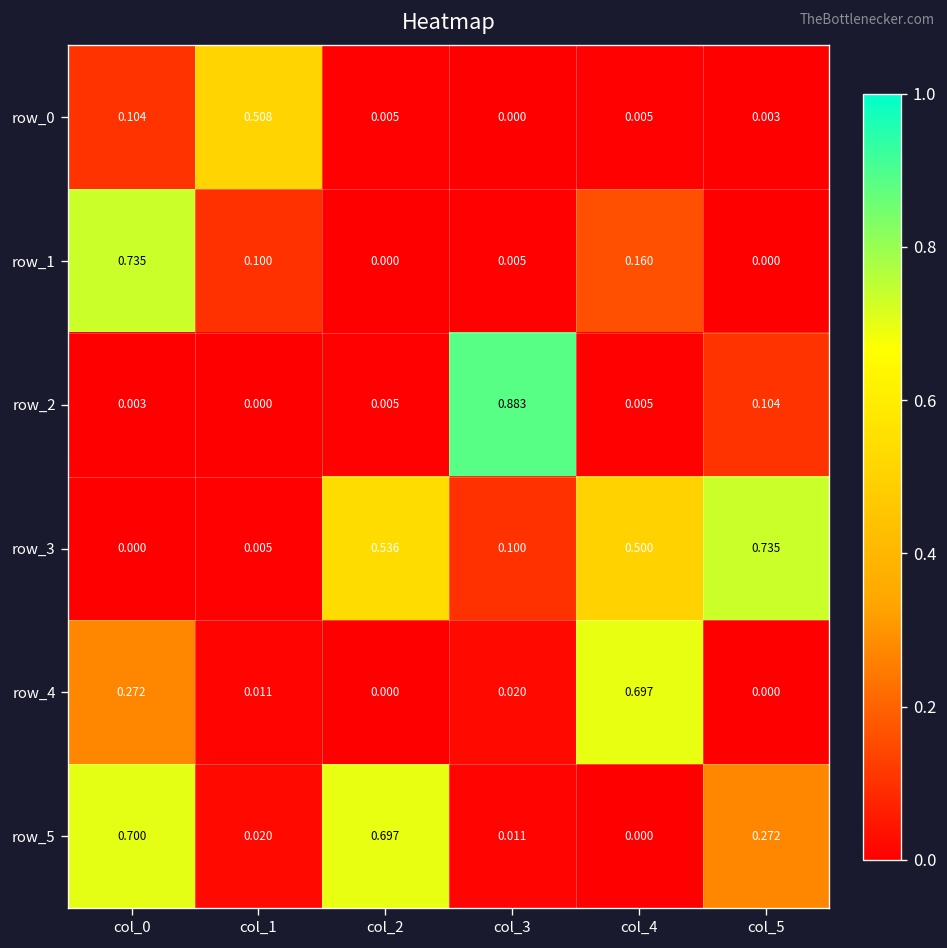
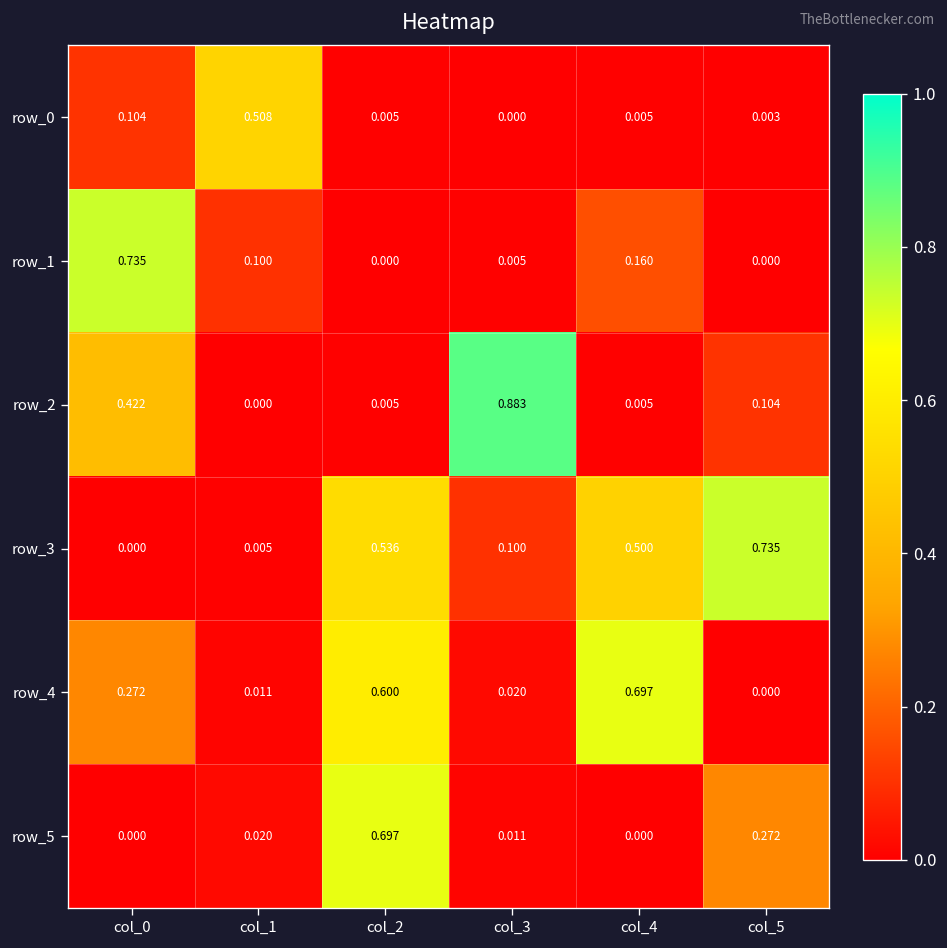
  {
    "row_0": {
      "col_0": 0.104,
      "col_1": 0.508,
      "col_2": 0.005,
      "col_3": 0.000,
      "col_4": 0.005,
      "col_5": 0.003
    },
    "row_1": {
      "col_0": 0.735,
      "col_1": 0.100,
      "col_2": 0.000,
      "col_3": 0.005,
      "col_4": 0.160,
      "col_5": 0.000
    },
    "row_2": {
-     "col_0": 0.003,
+     "col_0": 0.422,
      "col_1": 0.000,
      "col_2": 0.005,
      "col_3": 0.883,
      "col_4": 0.005,
      "col_5": 0.104
    },
    "row_3": {
      "col_0": 0.000,
      "col_1": 0.005,
      "col_2": 0.536,
      "col_3": 0.100,
      "col_4": 0.500,
      "col_5": 0.735
    },
    "row_4": {
      "col_0": 0.272,
      "col_1": 0.011,
-     "col_2": 0.000,
+     "col_2": 0.600,
      "col_3": 0.020,
      "col_4": 0.697,
      "col_5": 0.000
    },
    "row_5": {
-     "col_0": 0.700,
+     "col_0": 0.000,
      "col_1": 0.020,
      "col_2": 0.697,
      "col_3": 0.011,
      "col_4": 0.000,
      "col_5": 0.272
    }
  }
